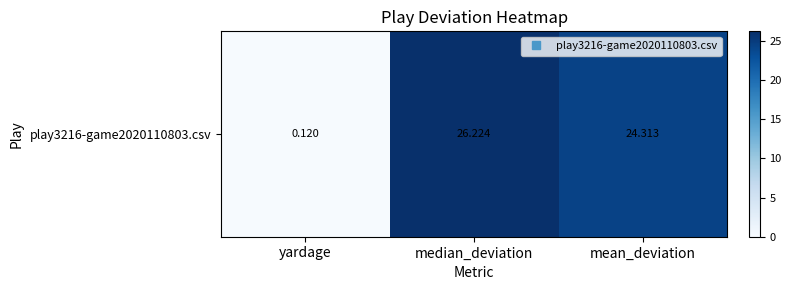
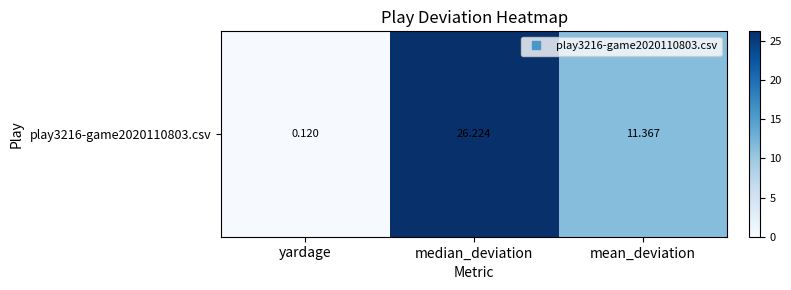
  {
    "play3216-game2020110803.csv": {
      "yardage": 0.120,
      "median_deviation": 26.224,
-     "mean_deviation": 24.313
+     "mean_deviation": 11.367
    }
  }
